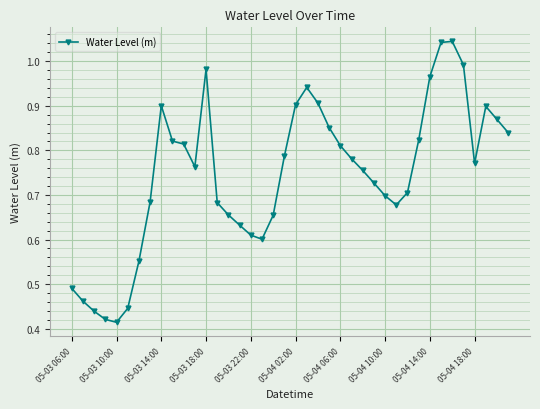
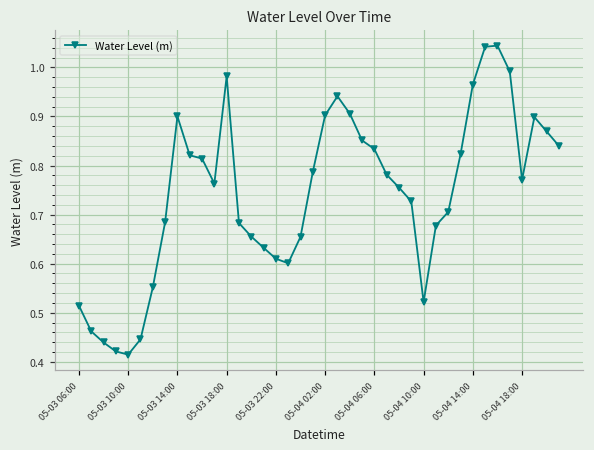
  {
-   "05-03 06:00": 0.49,
+   "05-03 06:00": 0.51,
    "05-03 10:00": 0.41,
    "05-03 14:00": 0.90,
    "05-03 18:00": 0.98,
    "05-03 22:00": 0.61,
    "05-04 02:00": 0.90,
-   "05-04 06:00": 0.81,
-   "05-04 10:00": 0.70,
+   "05-04 06:00": 0.83,
+   "05-04 10:00": 0.52,
    "05-04 14:00": 0.97,
    "05-04 18:00": 0.77
  }
